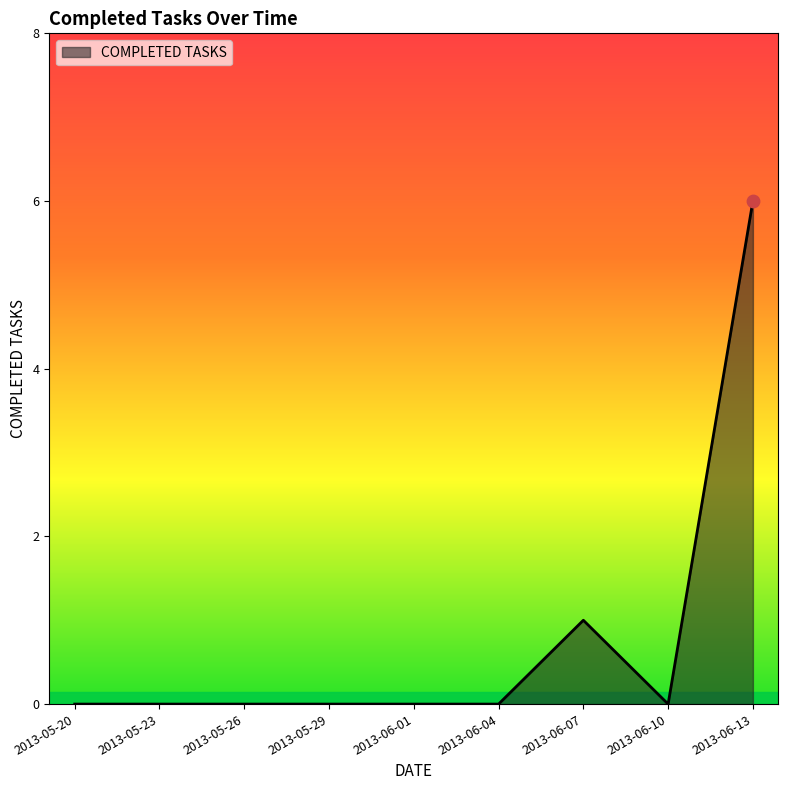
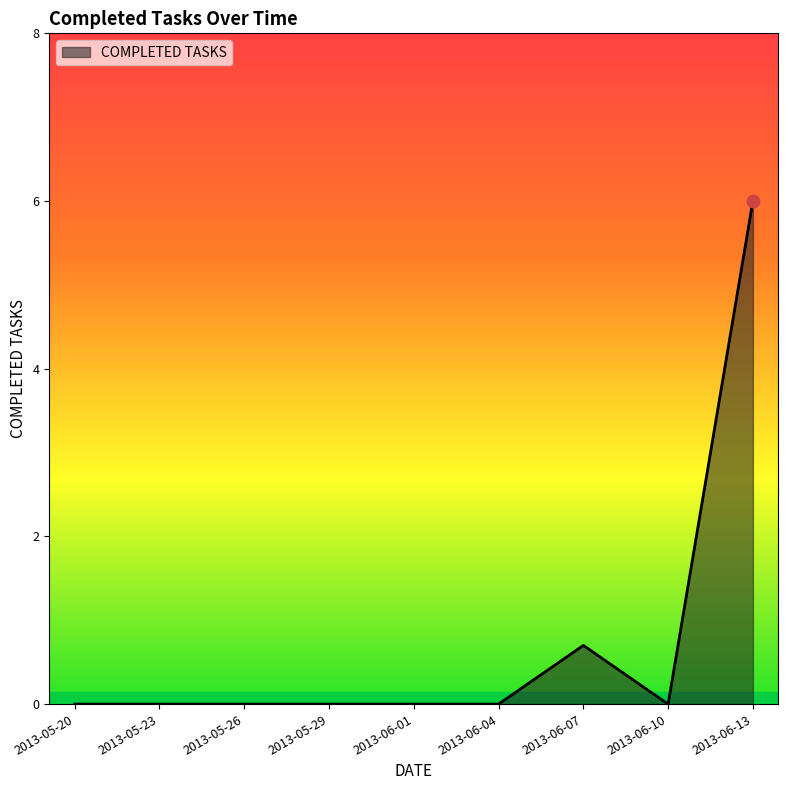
  {
    "COMPLETED TASKS": {
-     "2013-06-07": 1.0
+     "2013-06-07": 0.7
    }
  }
